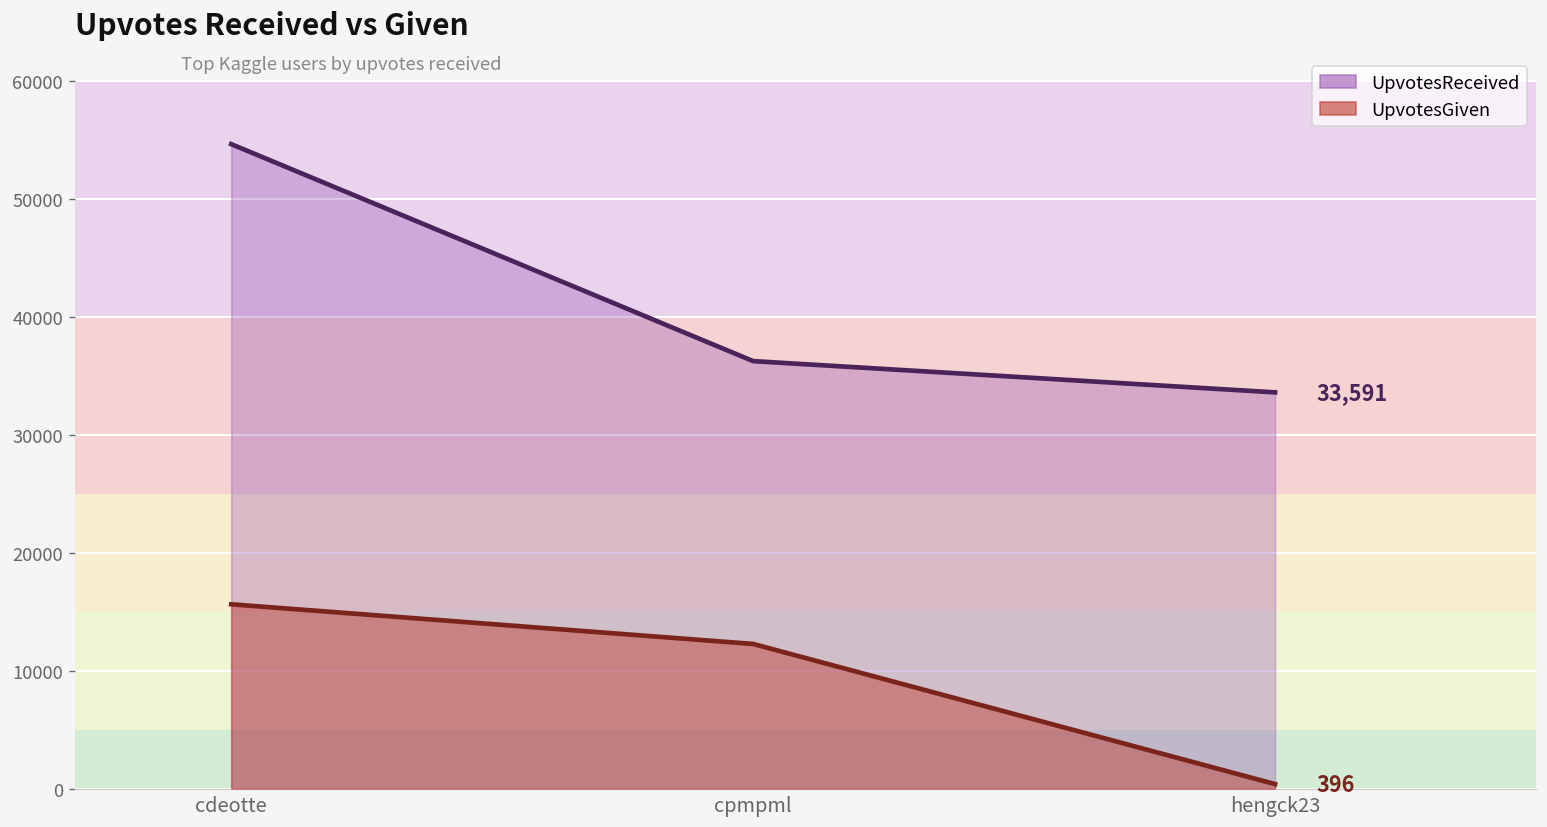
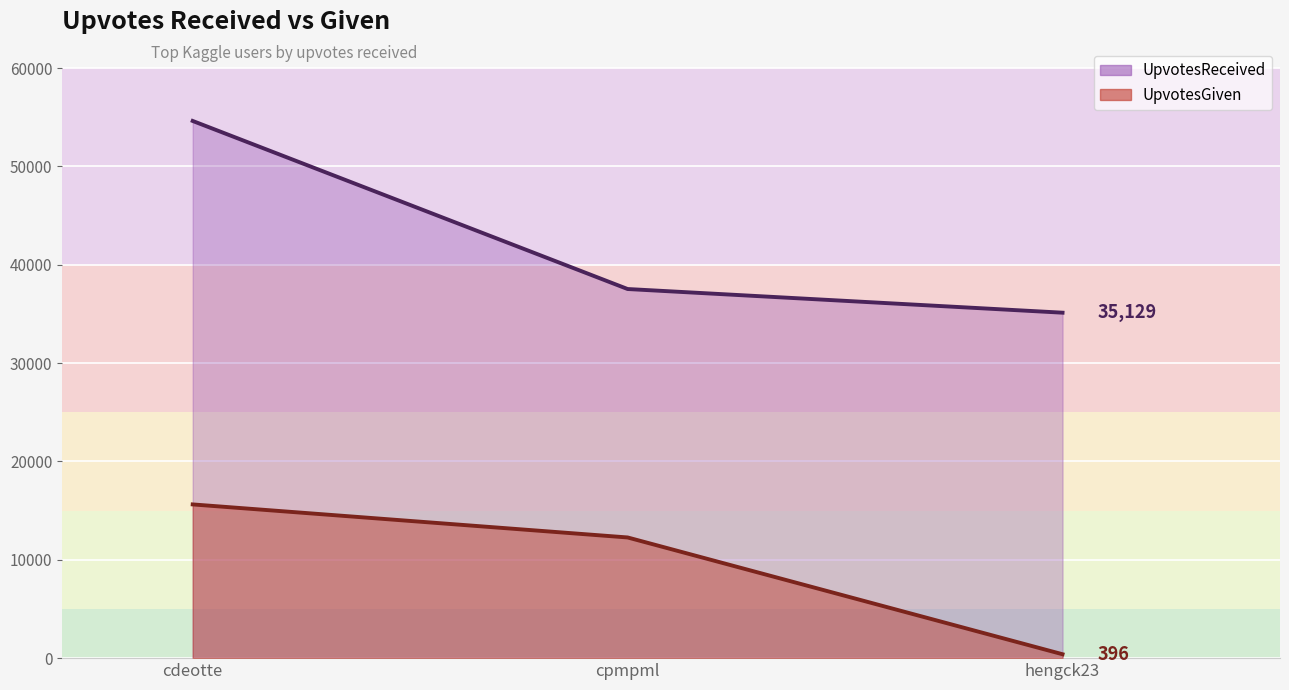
  {
    "UpvotesReceived": {
-     "cpmpml": "36000",
-     "hengck23": "33,591"
+     "cpmpml": "38000",
+     "hengck23": "35,129"
    },
    "UpvotesGiven": {
      "cdeotte": "16000",
      "cpmpml": "12000",
      "hengck23": "0"
    }
  }
